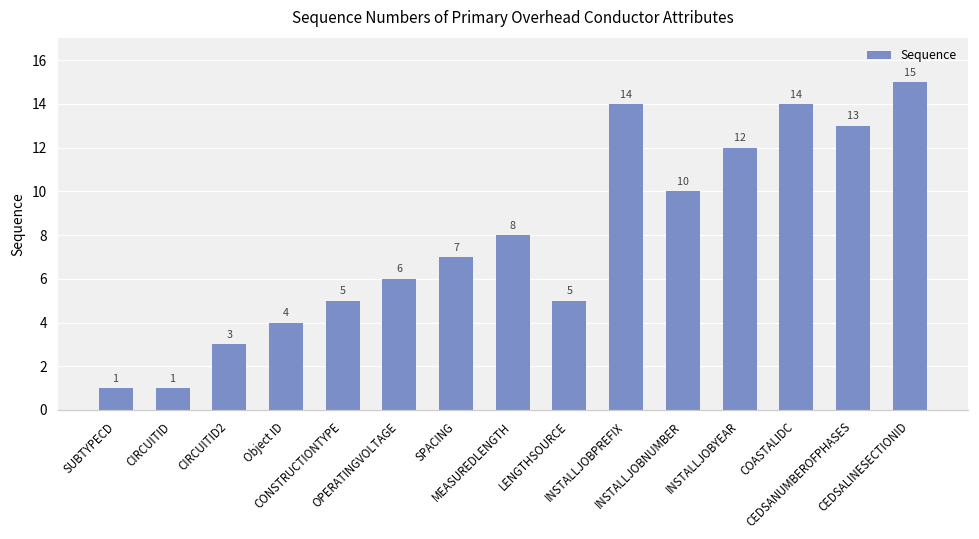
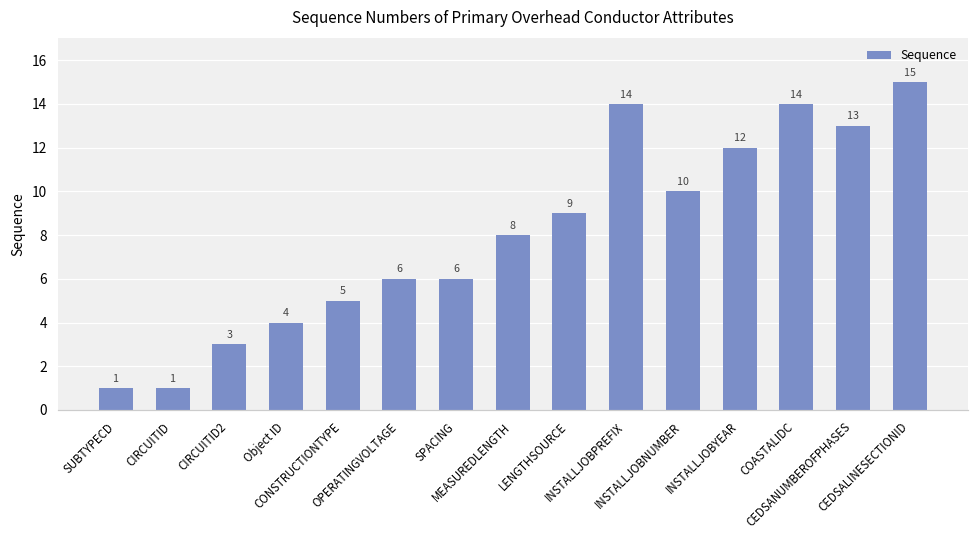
  {
    "SUBTYPECD": 1,
    "CIRCUITID": 1,
    "CIRCUITID2": 3,
    "Object ID": 4,
    "CONSTRUCTIONTYPE": 5,
    "OPERATINGVOLTAGE": 6,
-   "SPACING": 7,
+   "SPACING": 6,
    "MEASUREDLENGTH": 8,
-   "LENGTHSOURCE": 5,
+   "LENGTHSOURCE": 9,
    "INSTALLJOBPREFIX": 14,
    "INSTALLJOBNUMBER": 10,
    "INSTALLJOBYEAR": 12,
    "COASTALIDC": 14,
    "CEDSANUMBEROFPHASES": 13,
    "CEDSALINESECTIONID": 15
  }
